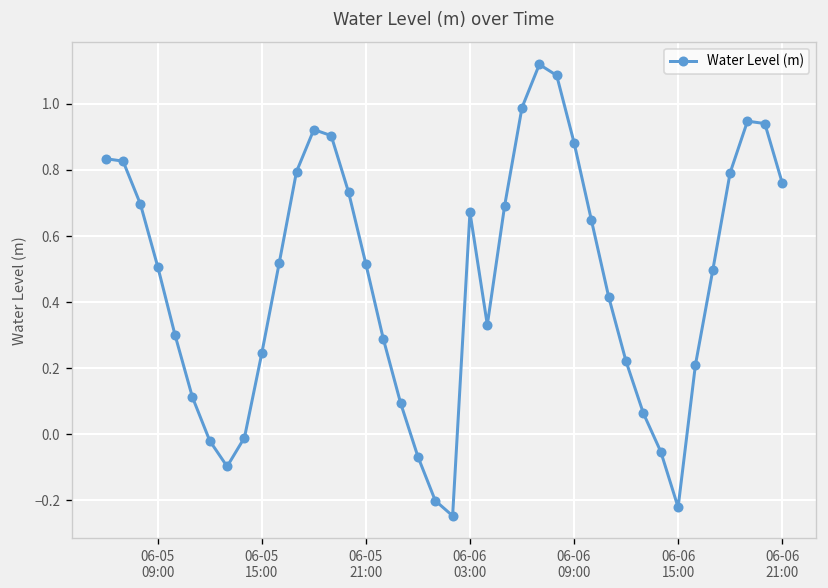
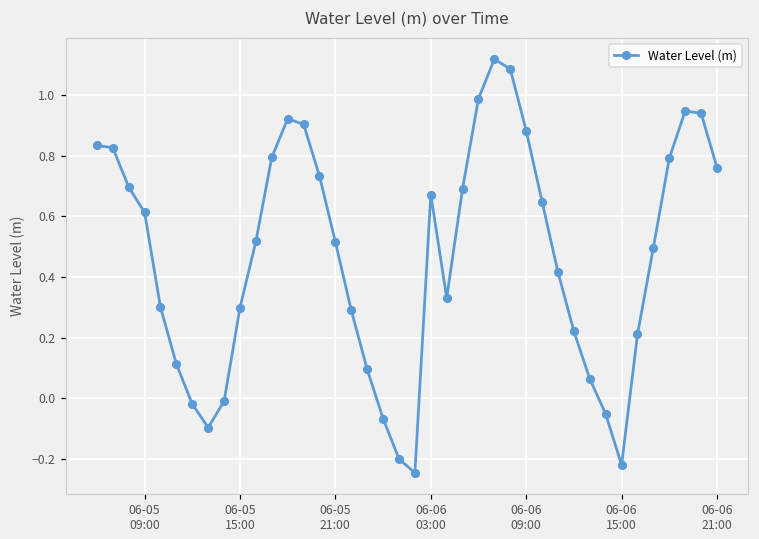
  {
-   "06-05 09:00": 0.51,
-   "06-05 15:00": 0.25,
+   "06-05 09:00": 0.61,
+   "06-05 15:00": 0.30,
    "06-05 21:00": 0.52,
    "06-06 03:00": 0.67,
    "06-06 09:00": 0.88,
    "06-06 15:00": -0.22,
    "06-06 21:00": 0.76
  }
